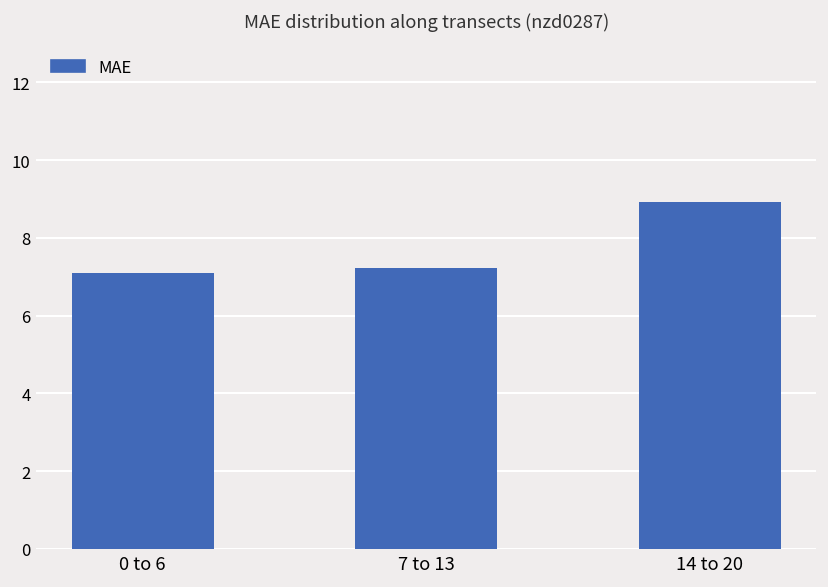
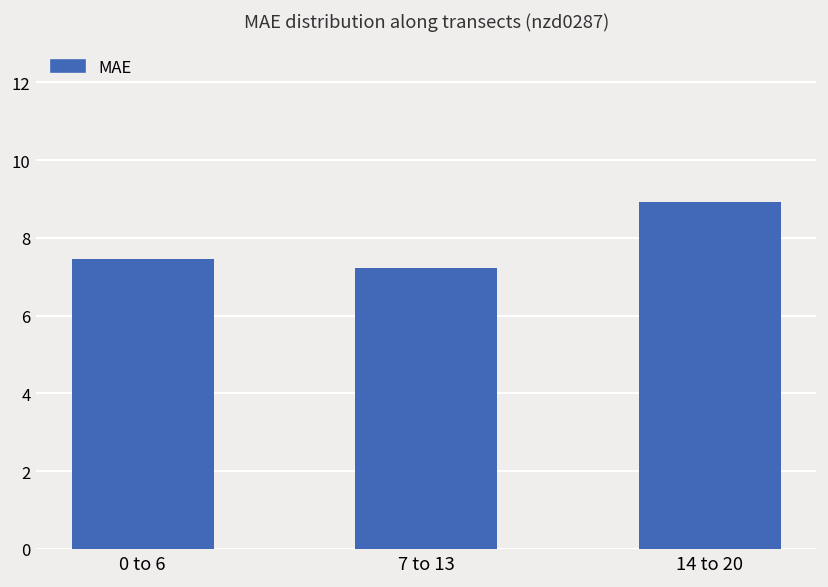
  {
-   "0 to 6": 7.1,
+   "0 to 6": 7.5,
    "7 to 13": 7.2,
    "14 to 20": 8.9
  }
